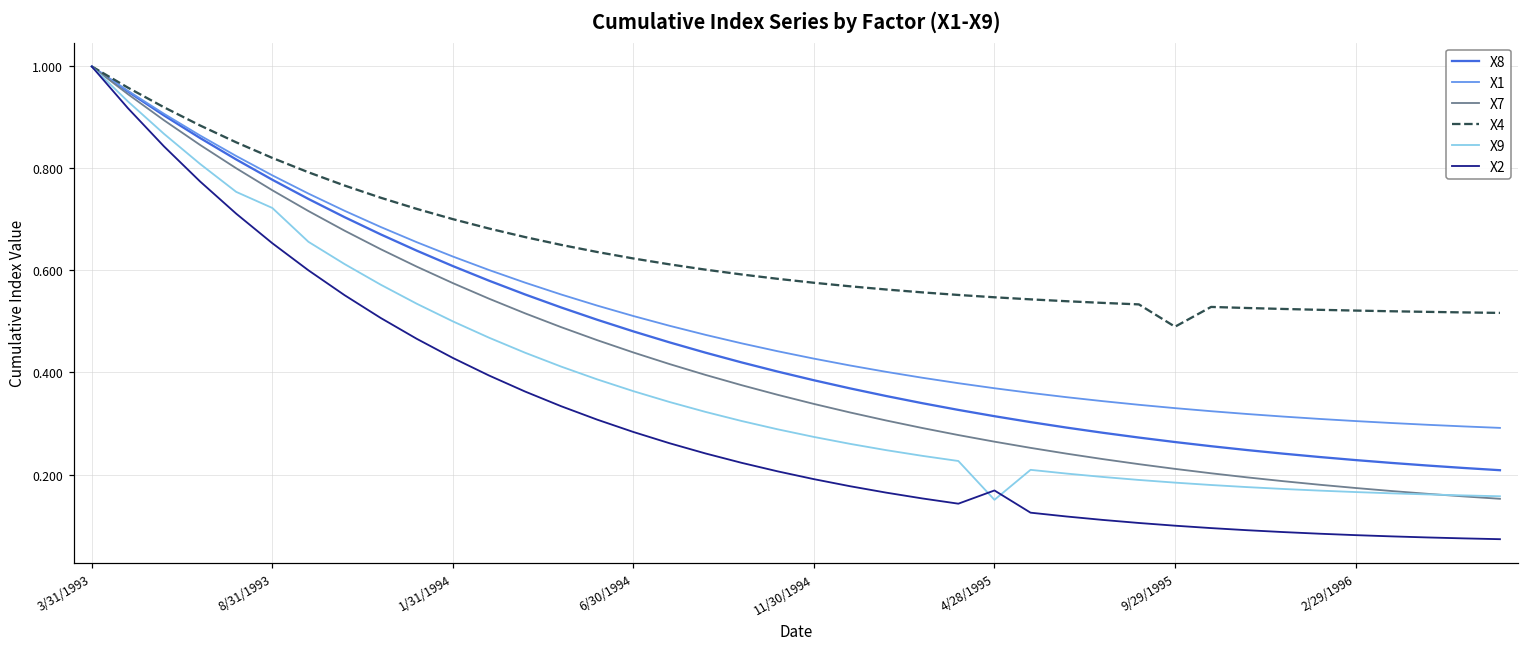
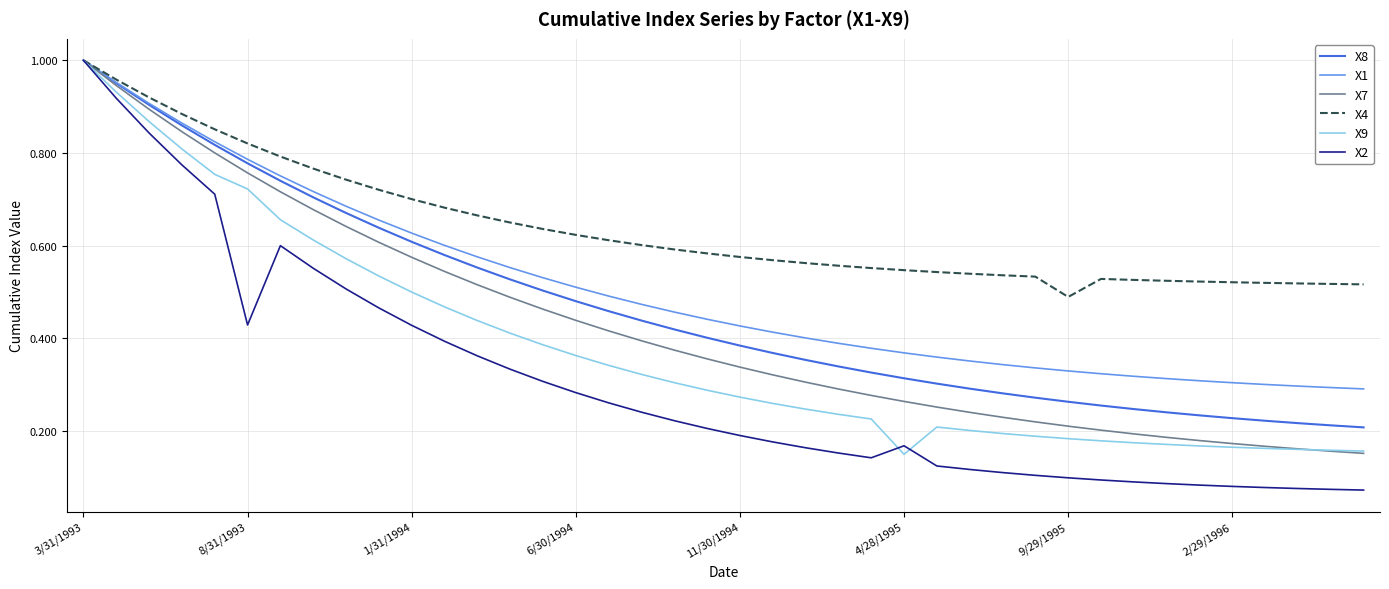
  {
    "X7": {
      "8/31/1993": 0.76,
      "1/31/1994": 0.57,
      "6/30/1994": 0.44,
      "11/30/1994": 0.34,
      "4/28/1995": 0.26,
      "9/29/1995": 0.21,
      "2/29/1996": 0.17
    },
    "X4": {
      "8/31/1993": 0.82,
      "1/31/1994": 0.70,
      "6/30/1994": 0.62,
      "11/30/1994": 0.58,
      "4/28/1995": 0.55,
      "9/29/1995": 0.49,
      "2/29/1996": 0.52
    },
    "X9": {
      "8/31/1993": 0.72,
      "1/31/1994": 0.50,
      "6/30/1994": 0.36,
      "11/30/1994": 0.27,
      "4/28/1995": 0.15,
      "9/29/1995": 0.18,
      "2/29/1996": 0.17
    },
    "X2": {
-     "8/31/1993": 0.65,
+     "8/31/1993": 0.43,
      "1/31/1994": 0.43,
      "6/30/1994": 0.28,
      "11/30/1994": 0.19,
      "4/28/1995": 0.17,
      "9/29/1995": 0.10,
      "2/29/1996": 0.08
    }
  }
